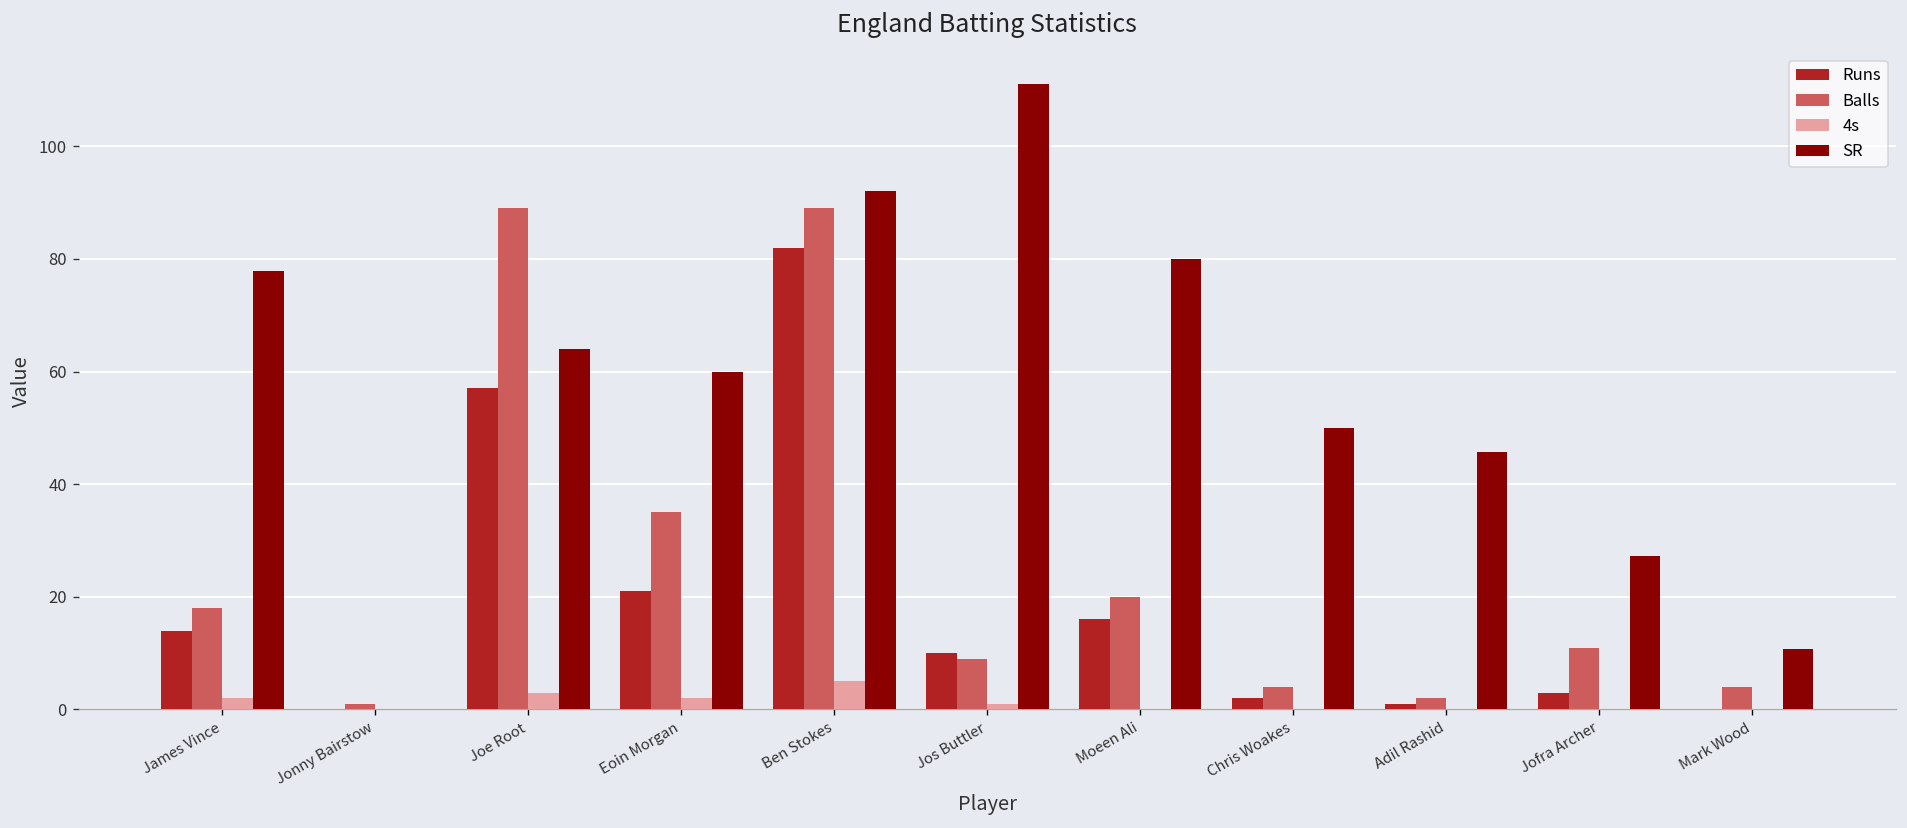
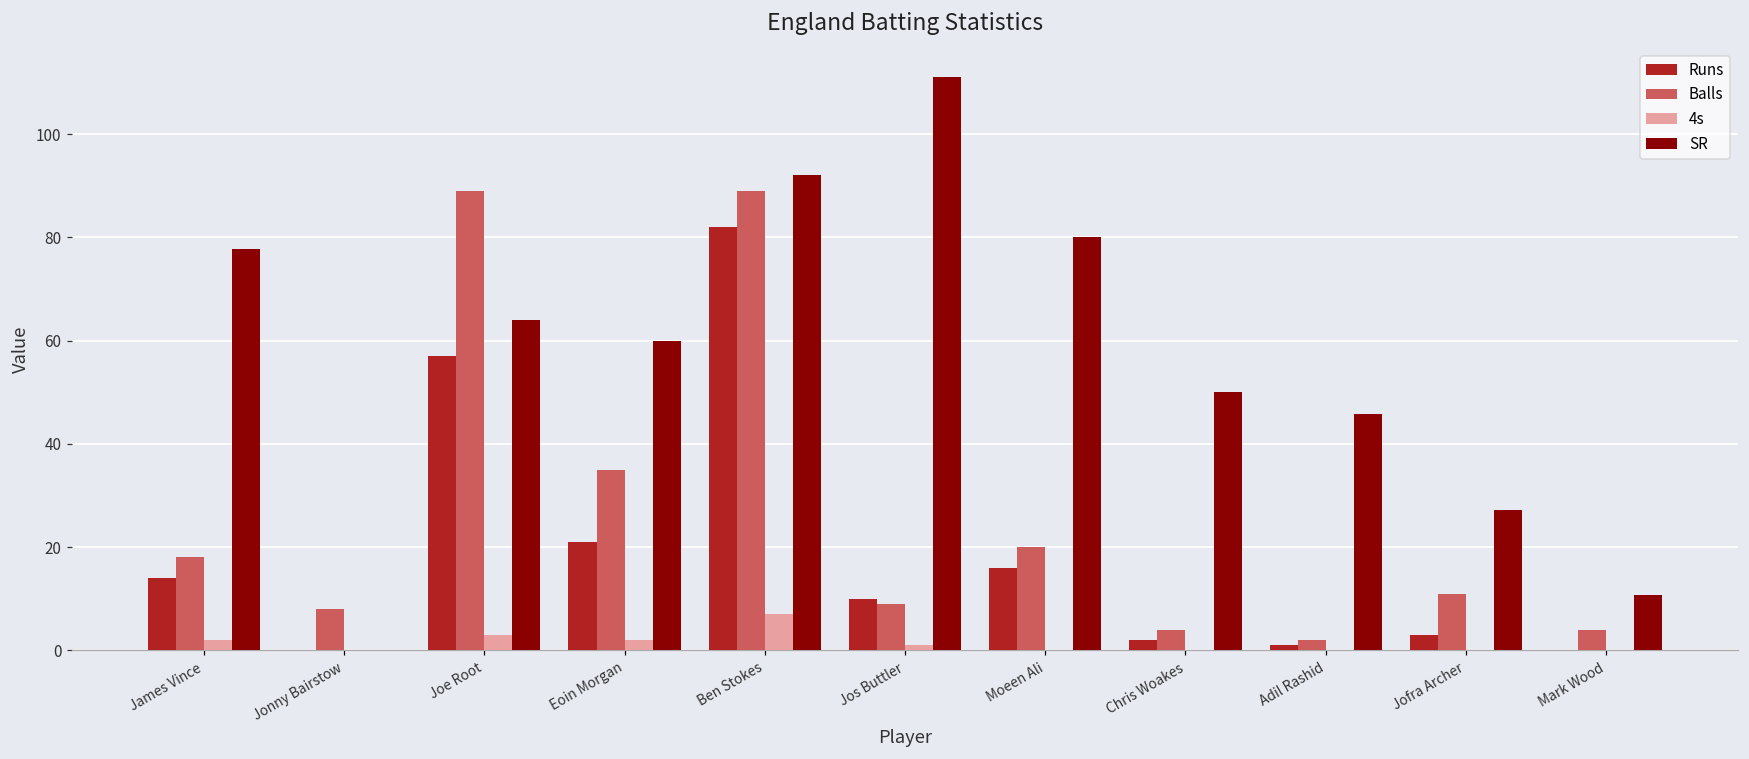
  {
    "Runs": {
      "James Vince": 14,
      "Jonny Bairstow": 0,
      "Joe Root": 57,
      "Eoin Morgan": 21,
      "Ben Stokes": 82,
      "Jos Buttler": 10,
      "Moeen Ali": 16,
      "Chris Woakes": 2,
      "Adil Rashid": 1,
      "Jofra Archer": 3,
      "Mark Wood": 0
    },
    "Balls": {
      "James Vince": 18,
-     "Jonny Bairstow": 1,
+     "Jonny Bairstow": 8,
      "Joe Root": 89,
      "Eoin Morgan": 35,
      "Ben Stokes": 89,
      "Jos Buttler": 9,
      "Moeen Ali": 20,
      "Chris Woakes": 4,
      "Adil Rashid": 2,
      "Jofra Archer": 11,
      "Mark Wood": 4
    },
    "4s": {
      "James Vince": 2,
      "Jonny Bairstow": 0,
      "Joe Root": 3,
      "Eoin Morgan": 2,
-     "Ben Stokes": 5,
+     "Ben Stokes": 7,
      "Jos Buttler": 1,
      "Moeen Ali": 0,
      "Chris Woakes": 0,
      "Adil Rashid": 0,
      "Jofra Archer": 0,
      "Mark Wood": 0
    },
    "SR": {
      "James Vince": 78,
      "Jonny Bairstow": 0,
      "Joe Root": 64,
      "Eoin Morgan": 60,
      "Ben Stokes": 92,
      "Jos Buttler": 111,
      "Moeen Ali": 80,
      "Chris Woakes": 50,
      "Adil Rashid": 46,
      "Jofra Archer": 27,
      "Mark Wood": 11
    }
  }
